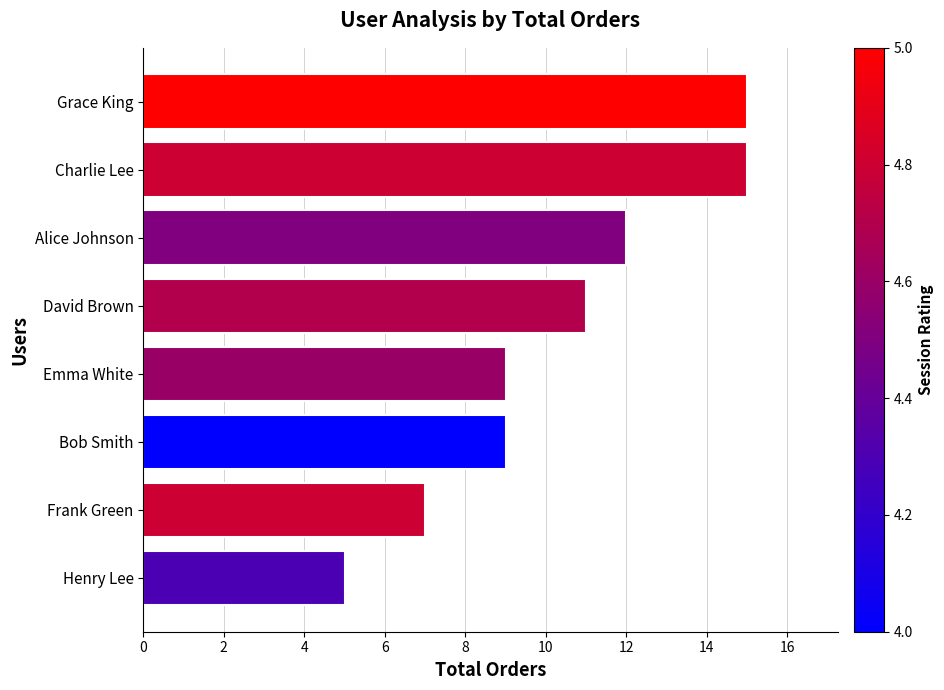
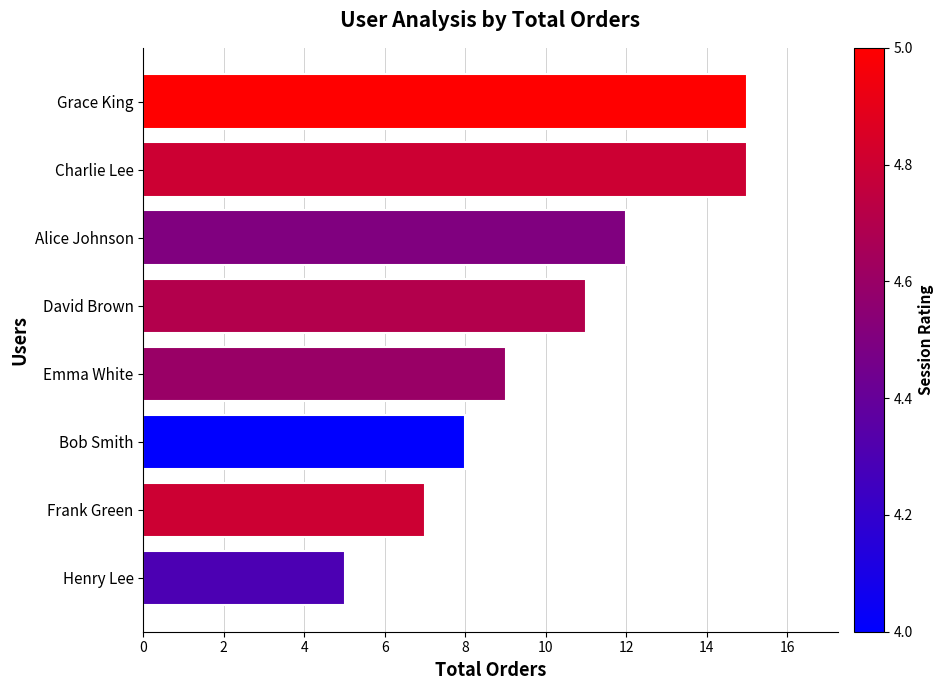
  {
    "Grace King": 15,
    "Charlie Lee": 15,
    "Alice Johnson": 12,
    "David Brown": 11,
    "Emma White": 9,
-   "Bob Smith": 9,
+   "Bob Smith": 8,
    "Frank Green": 7,
    "Henry Lee": 5
  }
